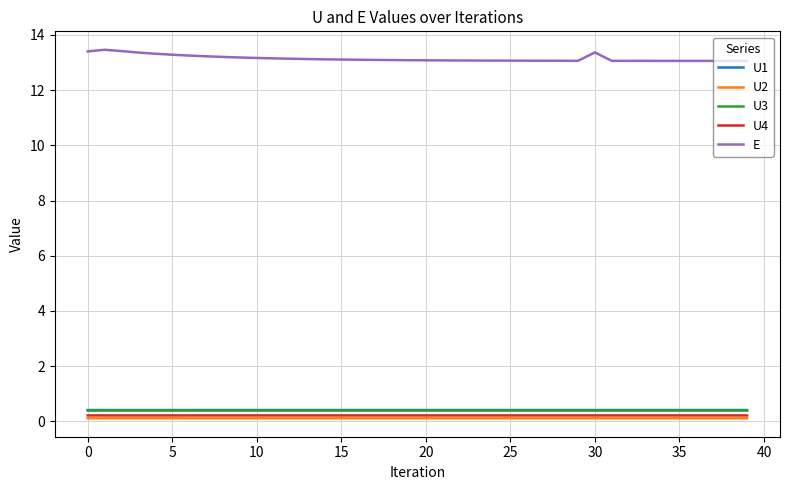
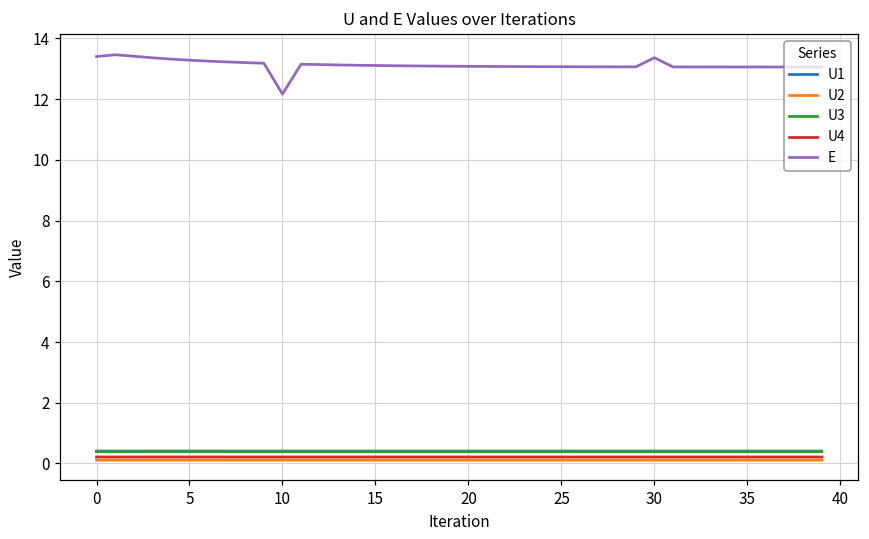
  {
    "U2": {
      "0": 0.1,
      "5": 0.1,
      "10": 0.1,
      "15": 0.1,
      "20": 0.1,
      "25": 0.1,
      "30": 0.1,
      "35": 0.1
    },
    "U4": {
      "0": 0.2,
      "5": 0.2,
      "10": 0.2,
      "15": 0.2,
      "20": 0.2,
      "25": 0.2,
      "30": 0.2,
      "35": 0.2
    },
    "E": {
      "0": 13.4,
      "5": 13.3,
-     "10": 13.2,
+     "10": 12.2,
      "15": 13.1,
      "20": 13.1,
      "25": 13.1,
      "30": 13.4,
      "35": 13.1
    }
  }
